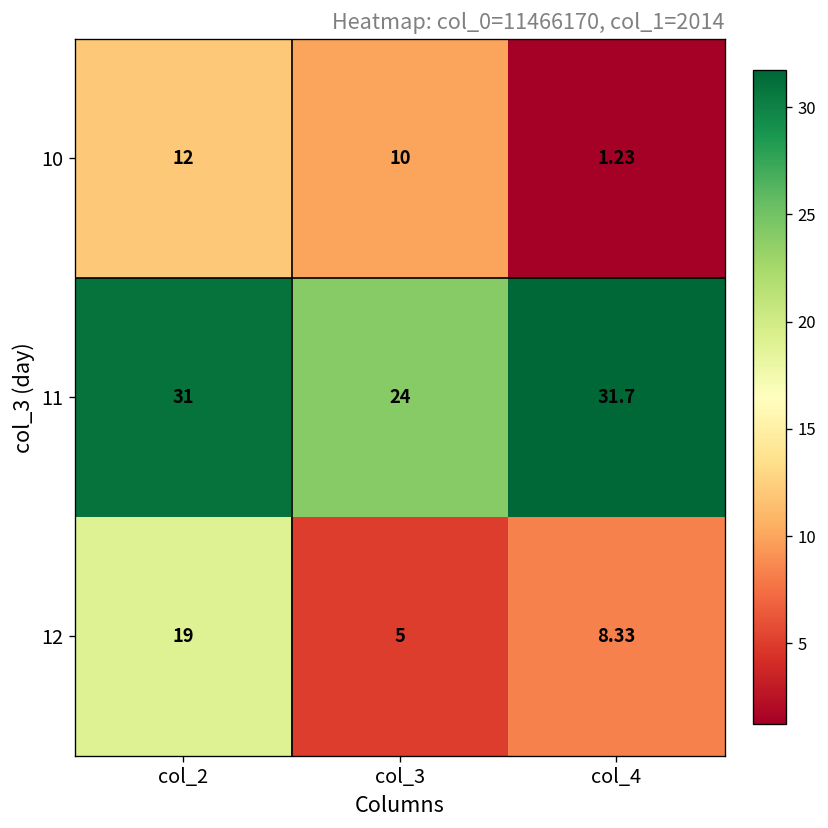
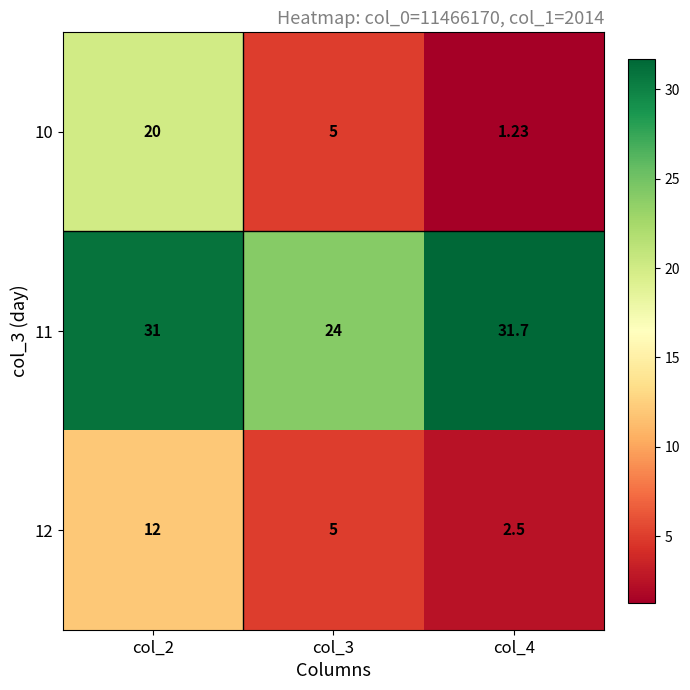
  {
    "10": {
-     "col_2": 12,
-     "col_3": 10,
+     "col_2": 20,
+     "col_3": 5,
      "col_4": 1.23
    },
    "11": {
      "col_2": 31,
      "col_3": 24,
      "col_4": 31.7
    },
    "12": {
-     "col_2": 19,
+     "col_2": 12,
      "col_3": 5,
-     "col_4": 8.33
+     "col_4": 2.5
    }
  }
